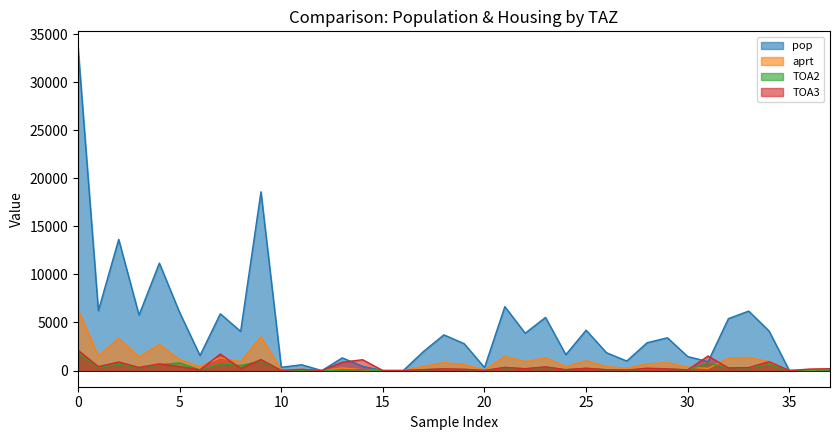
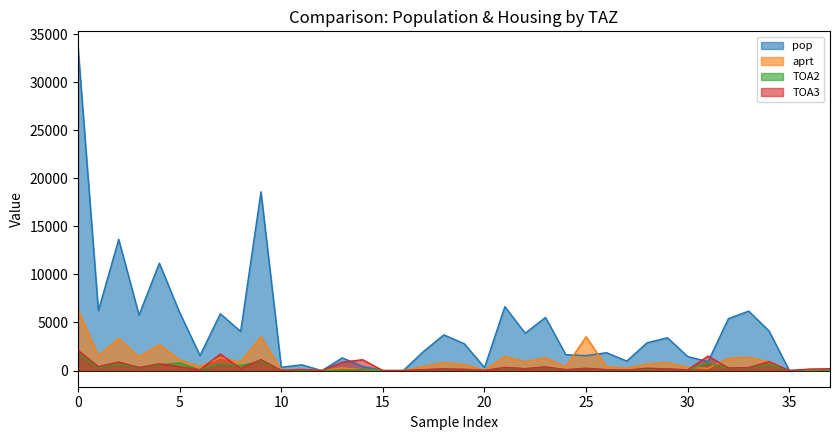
  {
    "pop": {
      "0": 34000,
      "5": 6000,
      "10": 0,
-     "25": 4000,
+     "25": 2000,
      "30": 1000
    },
    "aprt": {
      "0": 6000,
      "5": 1000,
-     "25": 1000,
+     "25": 4000,
      "30": 0
    },
    "TOA2": {
      "0": 2000,
      "5": 1000
    },
    "TOA3": {
      "0": 2000,
      "5": 0
    }
  }
